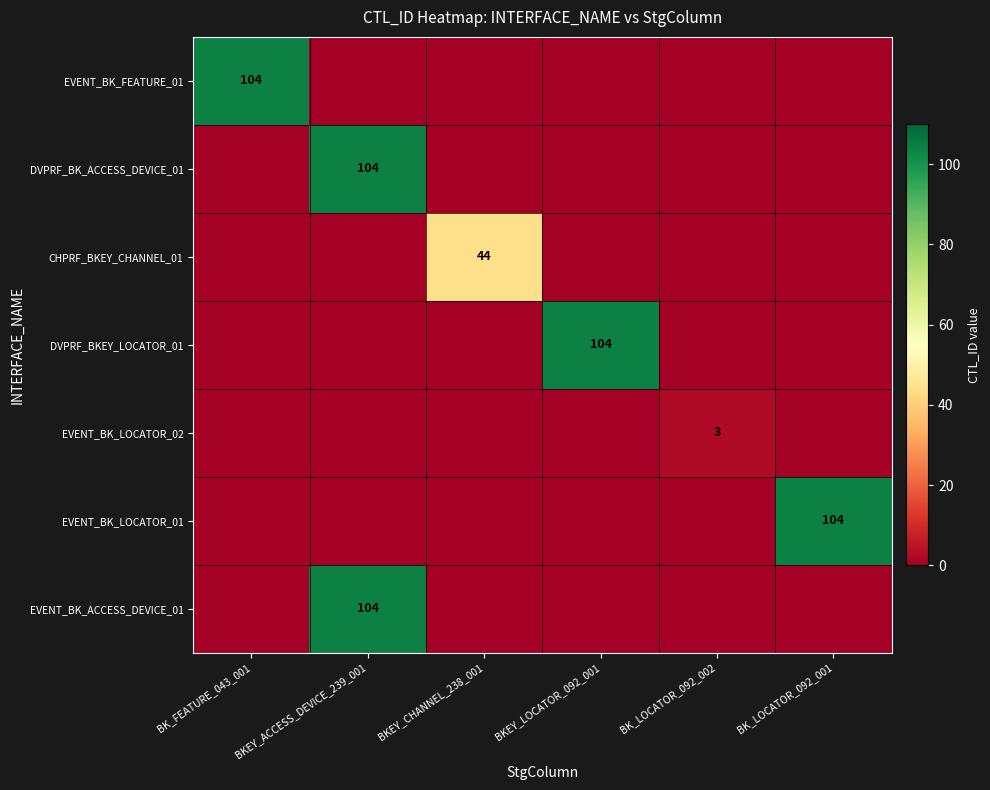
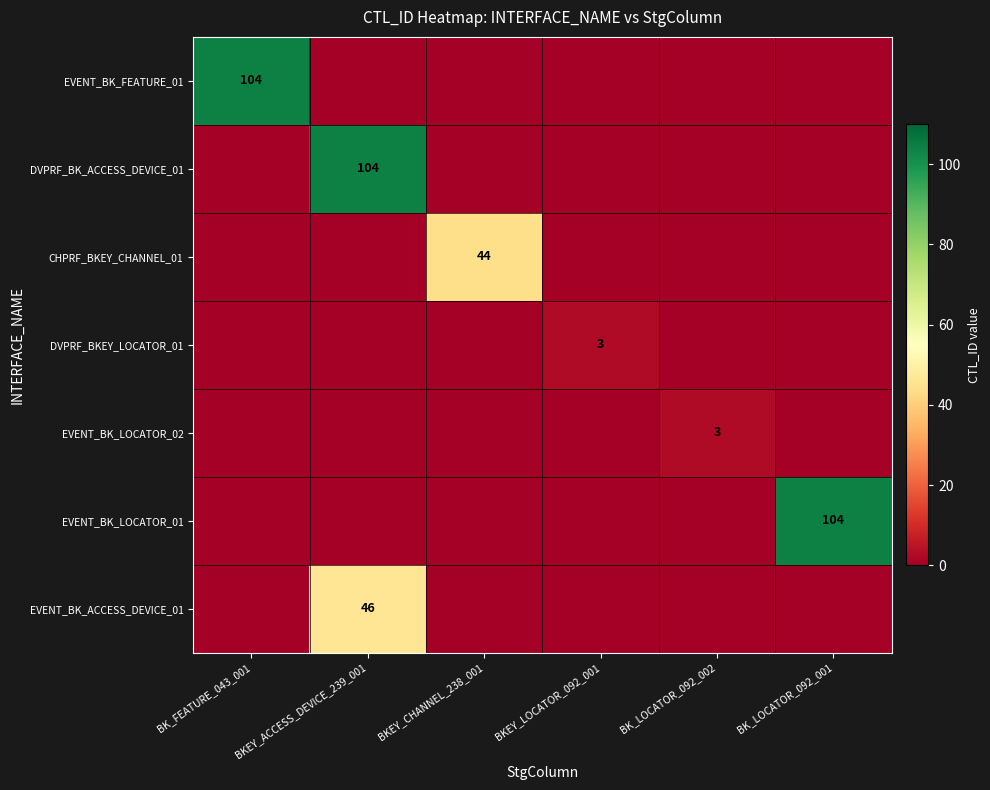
  {
    "EVENT_BK_FEATURE_01": {
      "BK_FEATURE_043_001": 104
    },
    "DVPRF_BK_ACCESS_DEVICE_01": {
      "BKEY_ACCESS_DEVICE_239_001": 104
    },
    "CHPRF_BKEY_CHANNEL_01": {
      "BKEY_CHANNEL_238_001": 44
    },
    "DVPRF_BKEY_LOCATOR_01": {
-     "BKEY_LOCATOR_092_001": 104
+     "BKEY_LOCATOR_092_001": 3
    },
    "EVENT_BK_LOCATOR_02": {
      "BK_LOCATOR_092_002": 3
    },
    "EVENT_BK_LOCATOR_01": {
      "BK_LOCATOR_092_001": 104
    },
    "EVENT_BK_ACCESS_DEVICE_01": {
-     "BKEY_ACCESS_DEVICE_239_001": 104
+     "BKEY_ACCESS_DEVICE_239_001": 46
    }
  }
